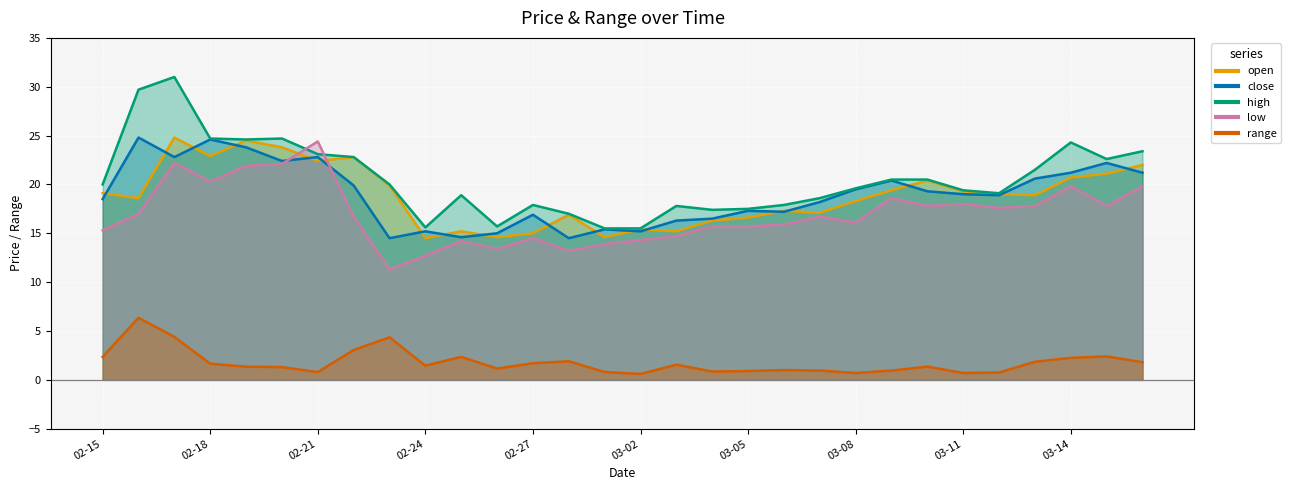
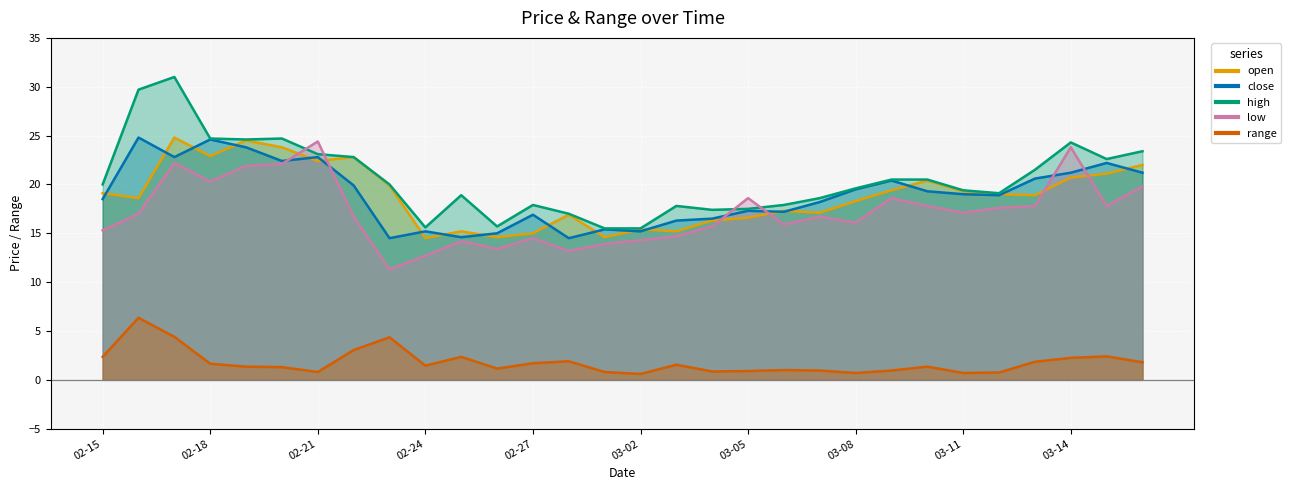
  {
    "low": {
      "02-15": 15,
      "02-18": 20,
      "02-21": 24,
      "02-24": 13,
      "02-27": 15,
      "03-02": 14,
-     "03-05": 16,
+     "03-05": 19,
      "03-08": 16,
-     "03-11": 18,
-     "03-14": 20
+     "03-11": 17,
+     "03-14": 24
    }
  }
